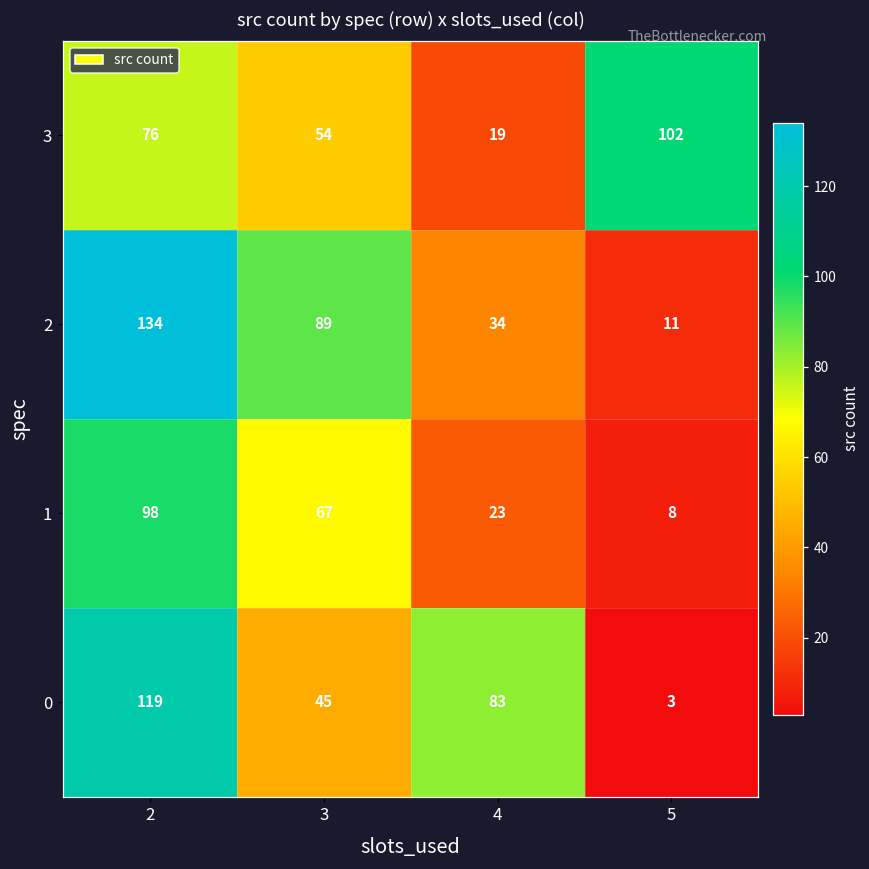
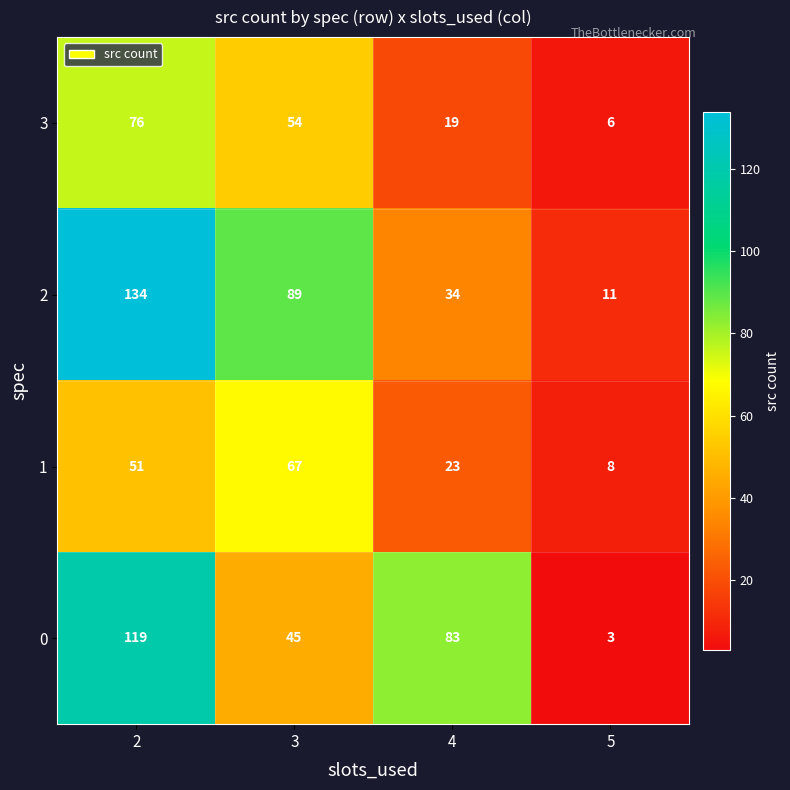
  {
    "3": {
      "2": 76,
      "3": 54,
      "4": 19,
-     "5": 102
+     "5": 6
    },
    "2": {
      "2": 134,
      "3": 89,
      "4": 34,
      "5": 11
    },
    "1": {
-     "2": 98,
+     "2": 51,
      "3": 67,
      "4": 23,
      "5": 8
    },
    "0": {
      "2": 119,
      "3": 45,
      "4": 83,
      "5": 3
    }
  }
